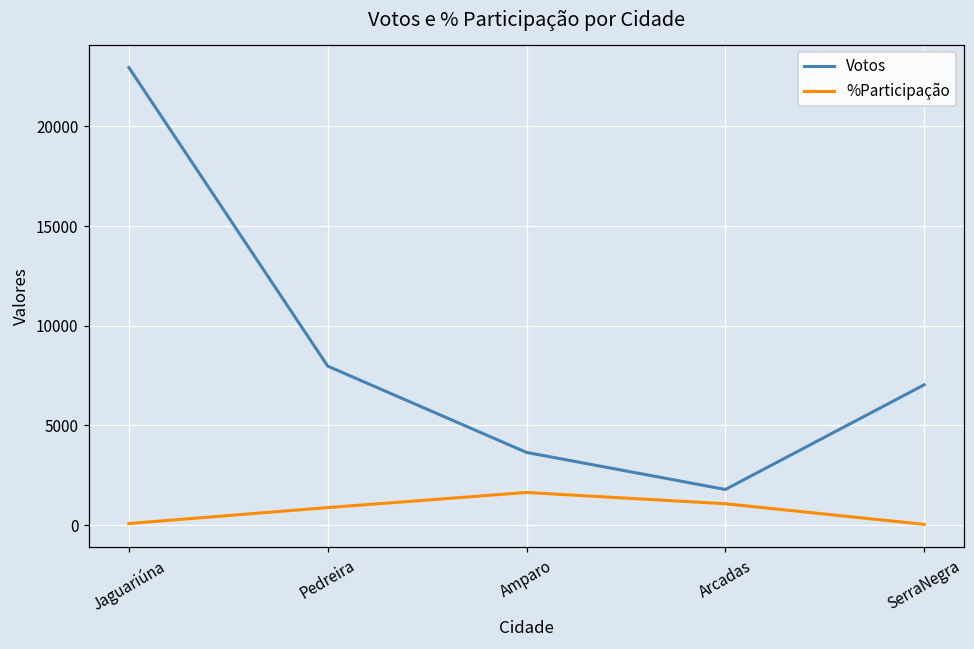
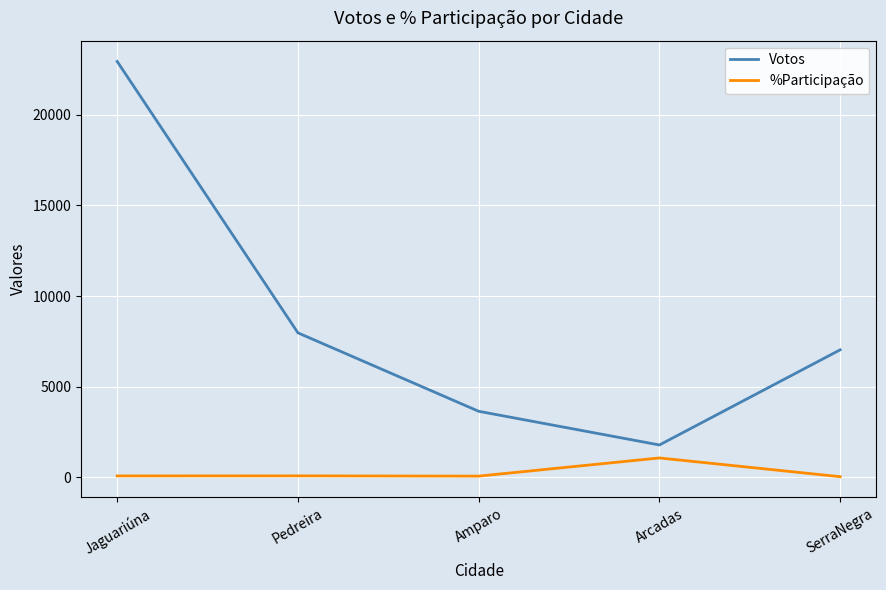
  {
    "Votos": {
      "Jaguariúna": 22900,
      "Pedreira": 8000,
      "Amparo": 3600,
      "Arcadas": 1800,
      "SerraNegra": 7000
    },
    "%Participação": {
      "Jaguariúna": 100,
-     "Pedreira": 900,
-     "Amparo": 1600,
+     "Pedreira": 100,
+     "Amparo": 100,
      "Arcadas": 1100,
      "SerraNegra": 0
    }
  }
